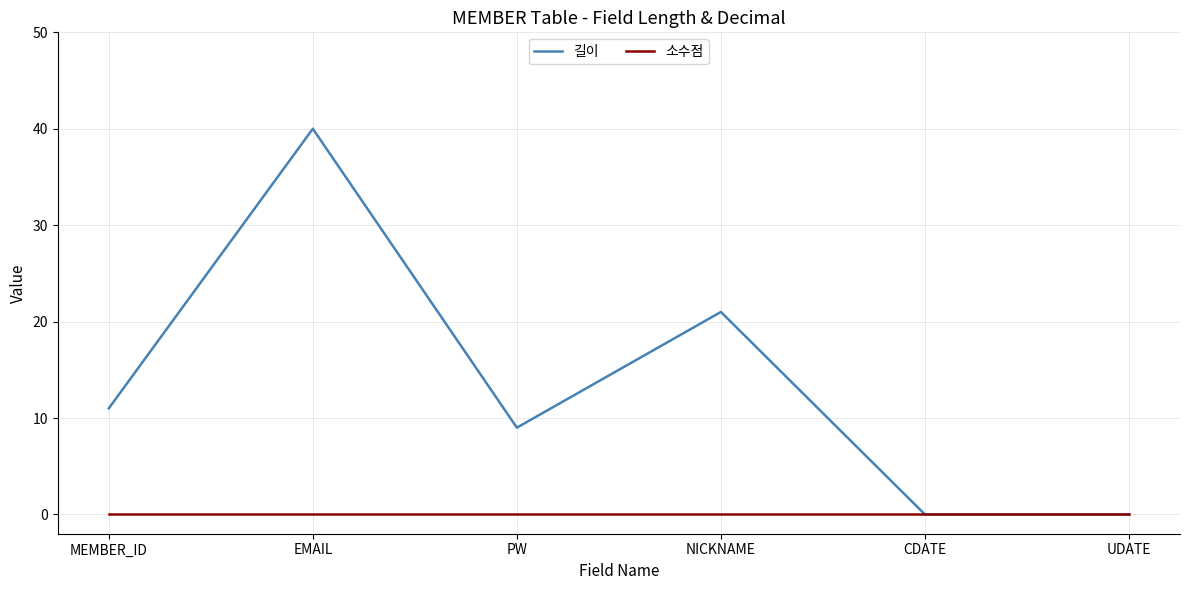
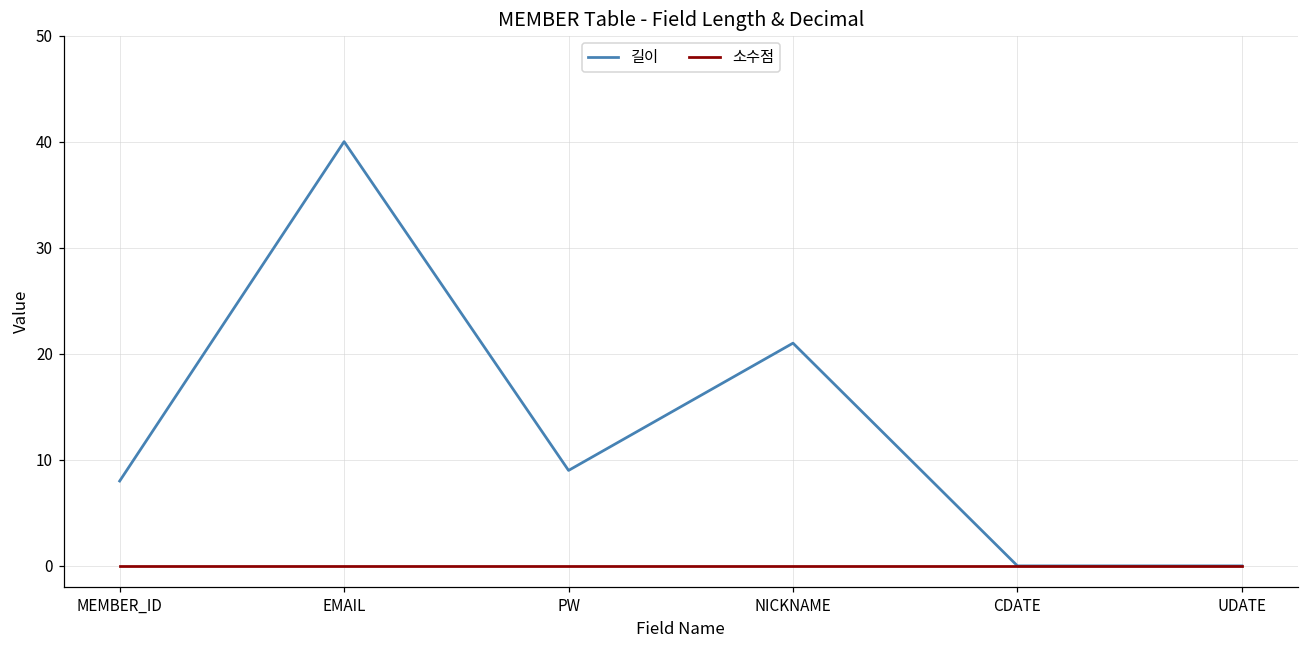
  {
    "길이": {
-     "MEMBER_ID": 11,
+     "MEMBER_ID": 8,
      "EMAIL": 40,
      "PW": 9,
      "NICKNAME": 21
    },
    "소수점": {
      "MEMBER_ID": 0,
      "EMAIL": 0,
      "PW": 0,
      "NICKNAME": 0
    }
  }
